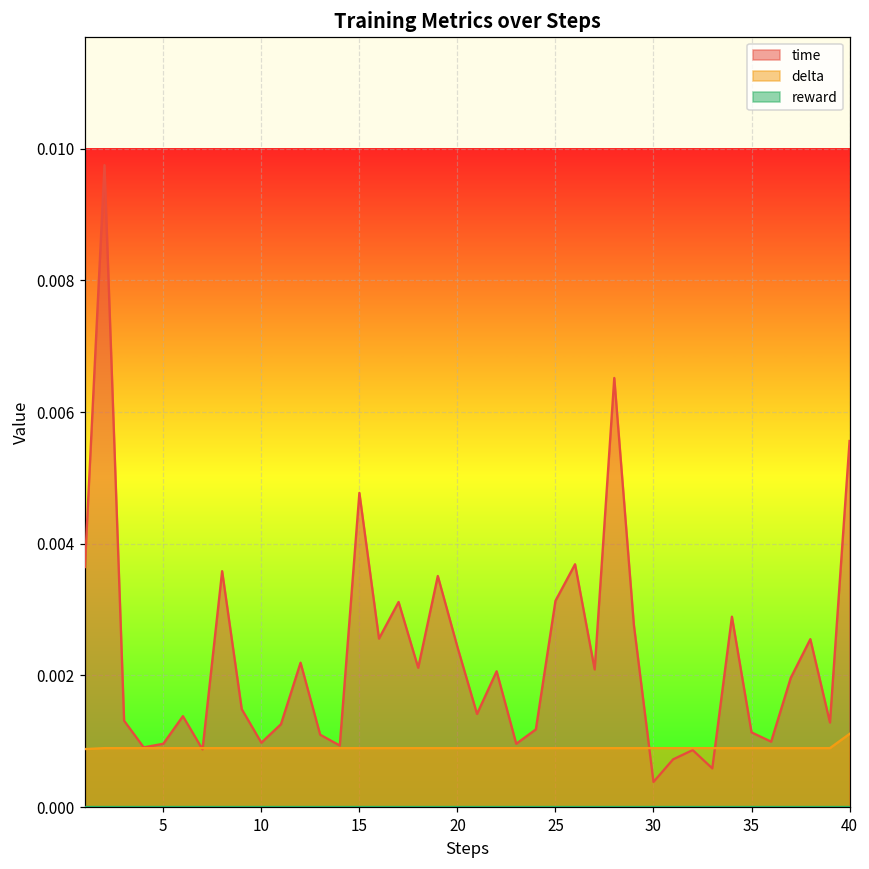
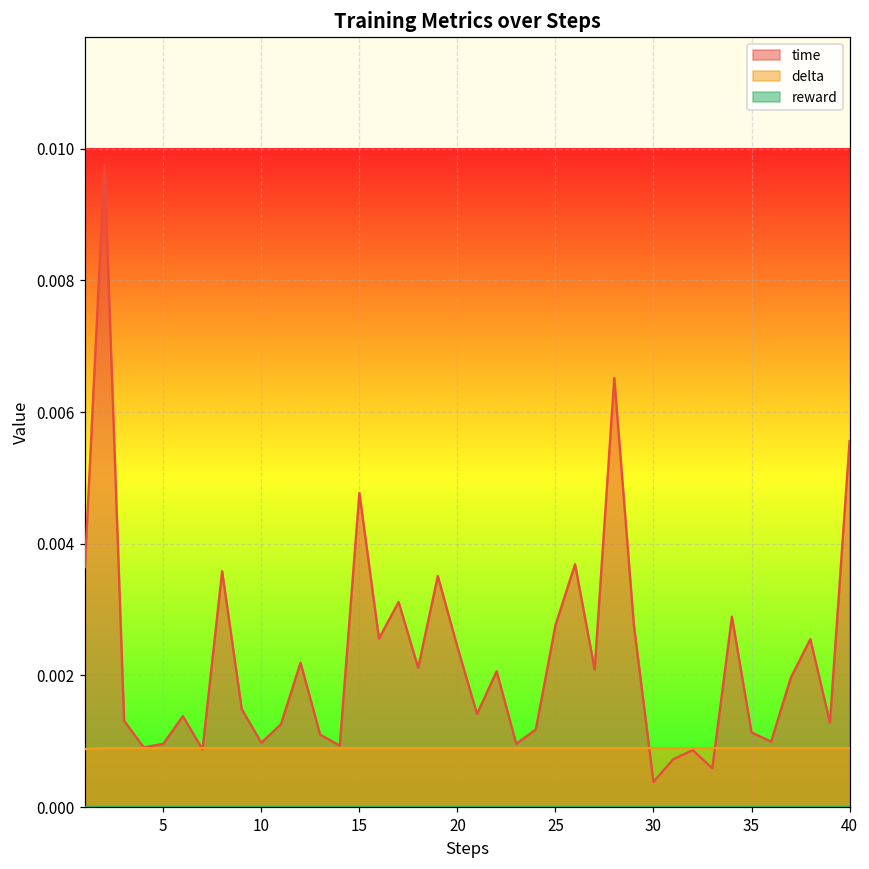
  {
    "time": {
      "5": 0.0010,
      "10": 0.0010,
      "15": 0.0048,
      "20": 0.0024,
-     "25": 0.0031,
+     "25": 0.0028,
      "30": 0.0004,
      "35": 0.0011,
      "40": 0.0056
    },
    "delta": {
      "5": 0.0009,
      "10": 0.0009,
      "15": 0.0009,
      "20": 0.0009,
      "25": 0.0009,
      "30": 0.0009,
      "35": 0.0009,
-     "40": 0.0011
+     "40": 0.0009
    },
    "reward": {
      "5": 0.0000,
      "10": 0.0000,
      "15": 0.0000,
      "20": 0.0000,
      "25": 0.0000,
      "30": 0.0000,
      "35": 0.0000,
      "40": 0.0000
    }
  }
